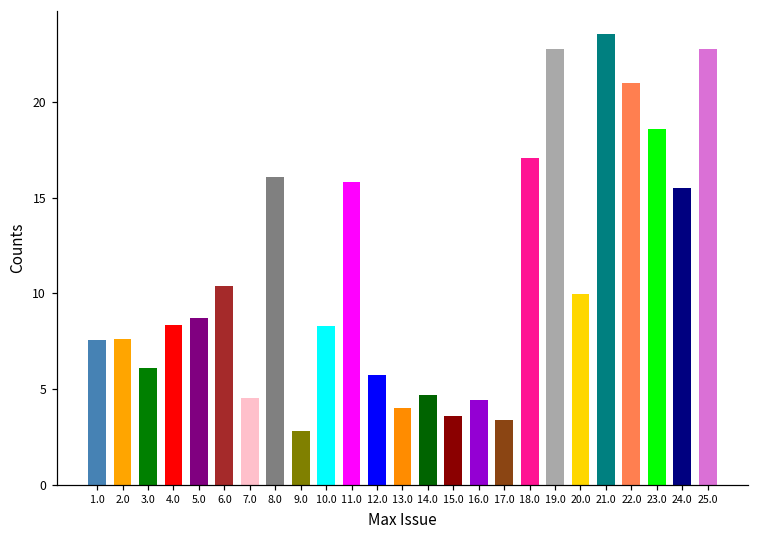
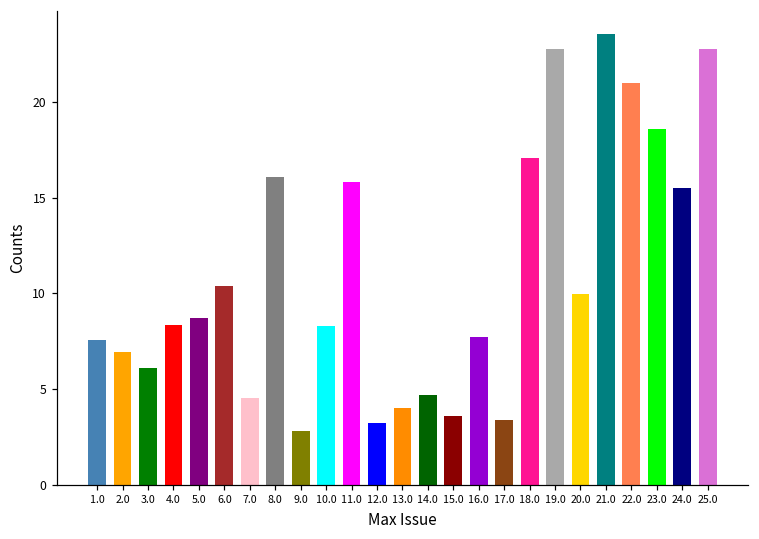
  {
    "1.0": 7.6,
-   "2.0": 7.6,
+   "2.0": 7.0,
    "3.0": 6.1,
    "4.0": 8.4,
    "5.0": 8.7,
    "6.0": 10.4,
    "7.0": 4.5,
    "8.0": 16.1,
    "9.0": 2.8,
    "10.0": 8.3,
    "11.0": 15.9,
-   "12.0": 5.7,
+   "12.0": 3.2,
    "13.0": 4.0,
    "14.0": 4.7,
    "15.0": 3.6,
-   "16.0": 4.4,
+   "16.0": 7.7,
    "17.0": 3.4,
    "18.0": 17.1,
    "19.0": 22.8,
    "20.0": 10.0,
    "21.0": 23.6,
    "22.0": 21.0,
    "23.0": 18.6,
    "24.0": 15.5,
    "25.0": 22.8
  }
